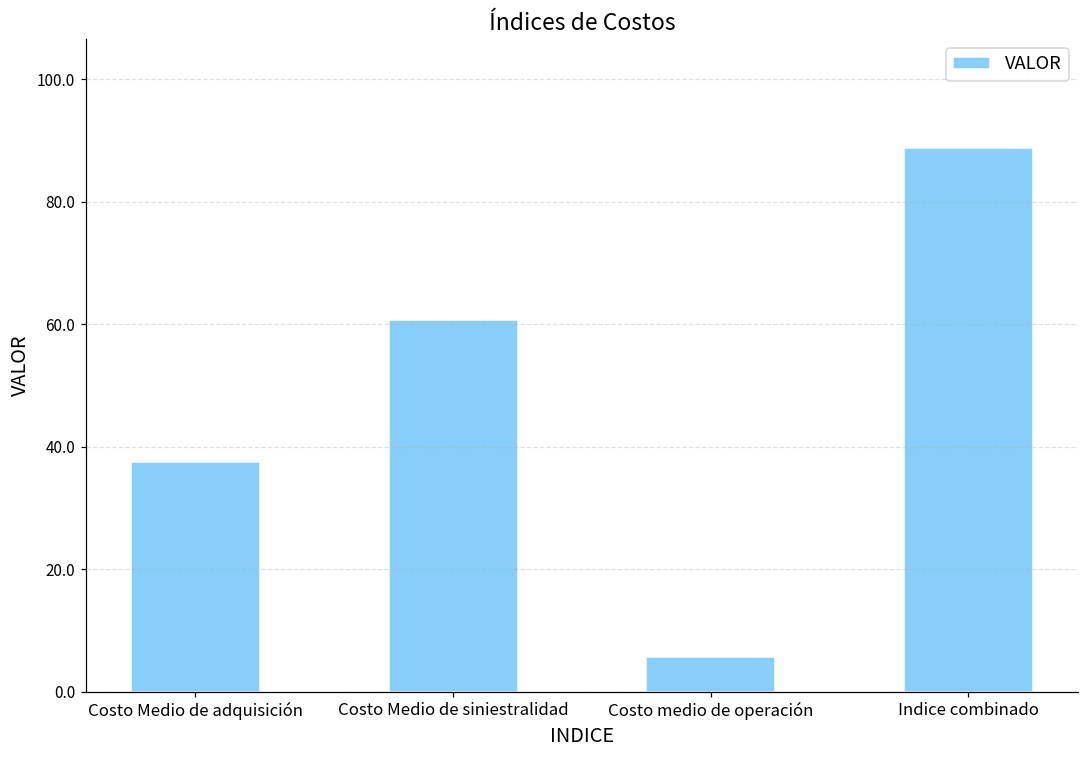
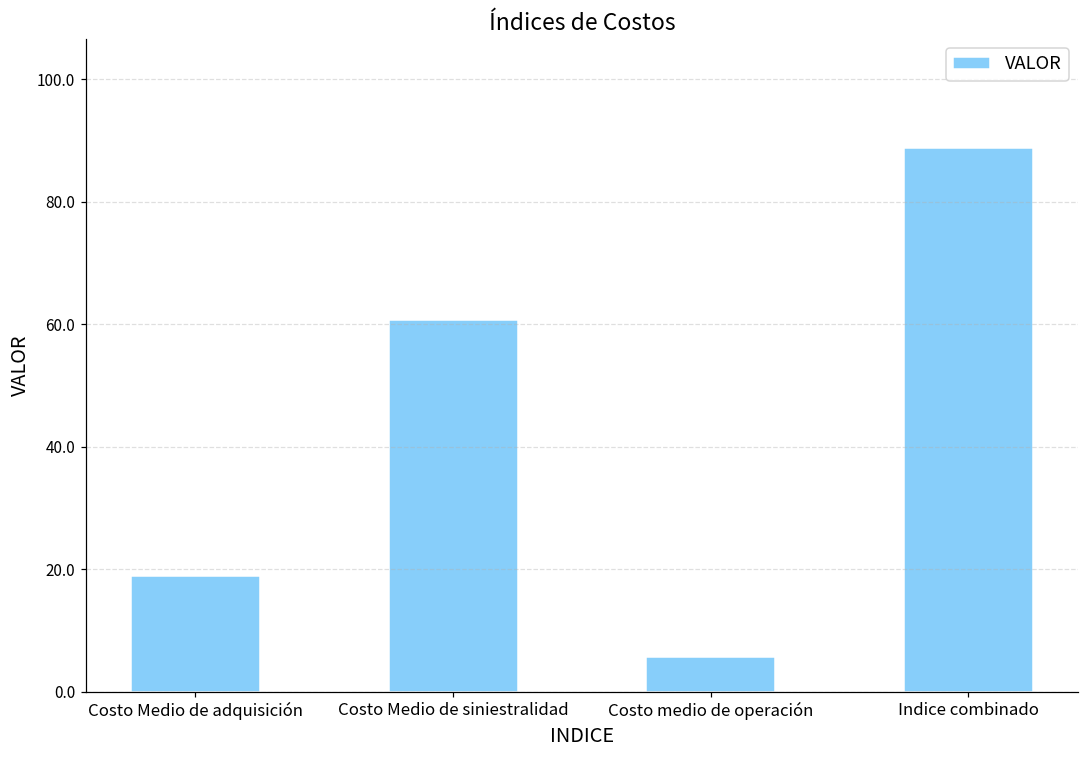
  {
-   "Costo Medio de adquisición": 38,
+   "Costo Medio de adquisición": 19,
    "Costo Medio de siniestralidad": 61,
    "Costo medio de operación": 6,
    "Indice combinado": 89
  }
